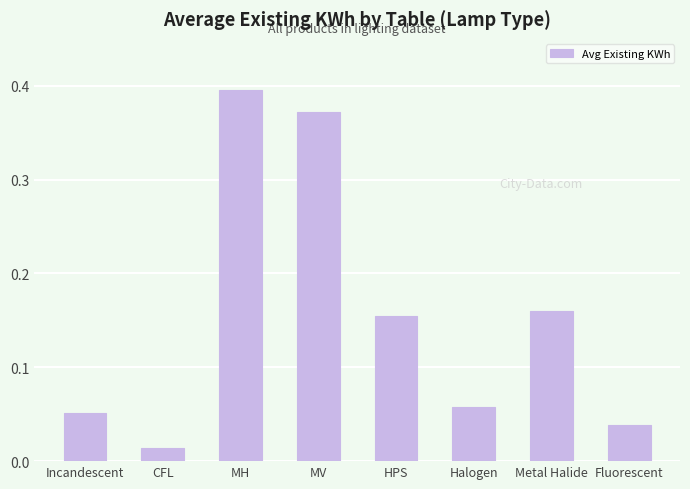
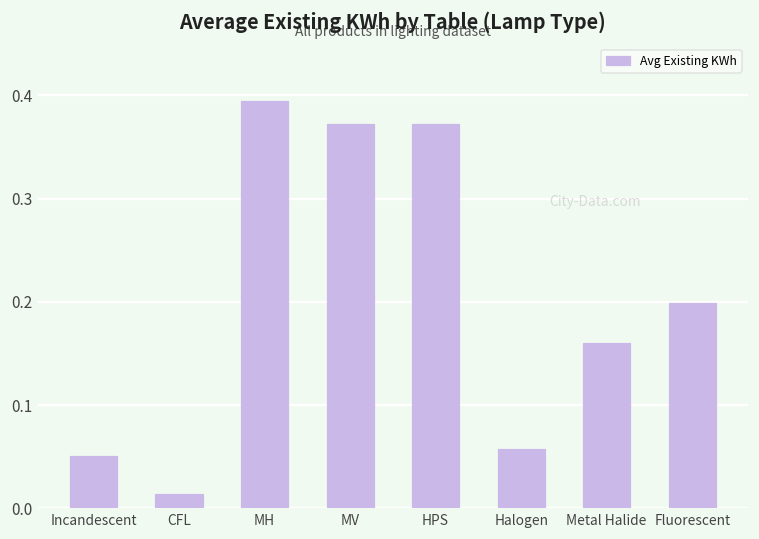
  {
    "Incandescent": 0.05,
    "CFL": 0.01,
    "MH": 0.40,
    "MV": 0.37,
-   "HPS": 0.16,
+   "HPS": 0.37,
    "Halogen": 0.06,
    "Metal Halide": 0.16,
-   "Fluorescent": 0.04
+   "Fluorescent": 0.20
  }
